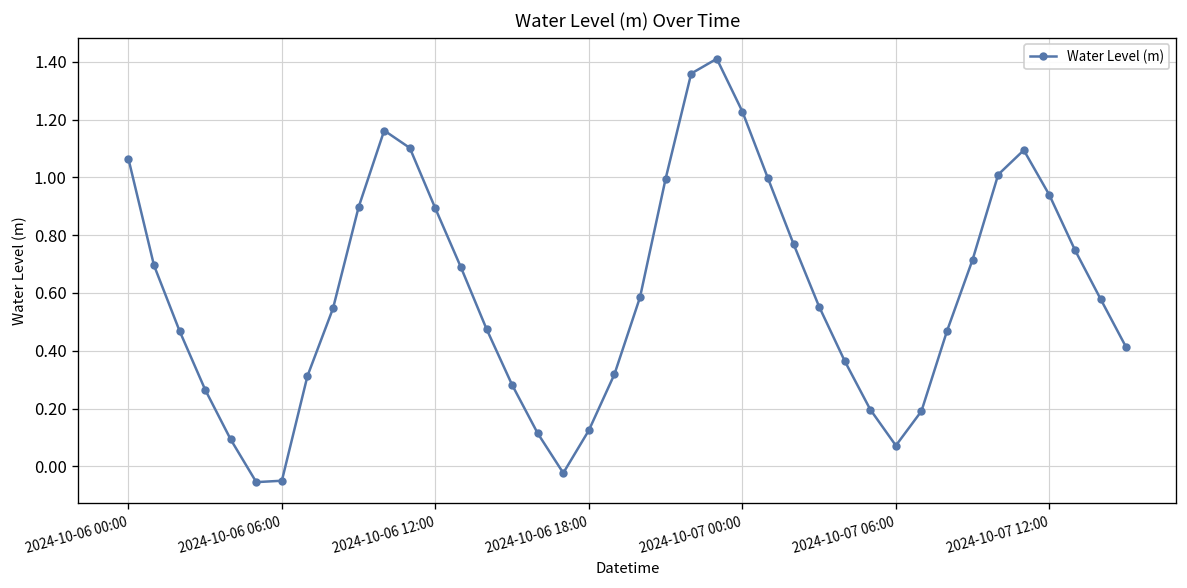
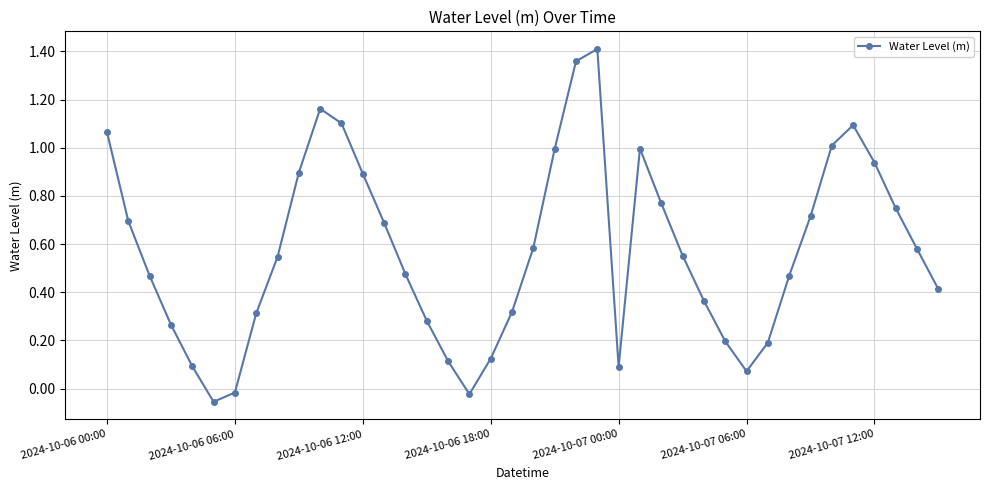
  {
    "2024-10-06 00:00": 1.07,
-   "2024-10-06 06:00": -0.05,
+   "2024-10-06 06:00": -0.02,
    "2024-10-06 12:00": 0.89,
    "2024-10-06 18:00": 0.12,
-   "2024-10-07 00:00": 1.23,
+   "2024-10-07 00:00": 0.09,
    "2024-10-07 06:00": 0.07,
    "2024-10-07 12:00": 0.94
  }
